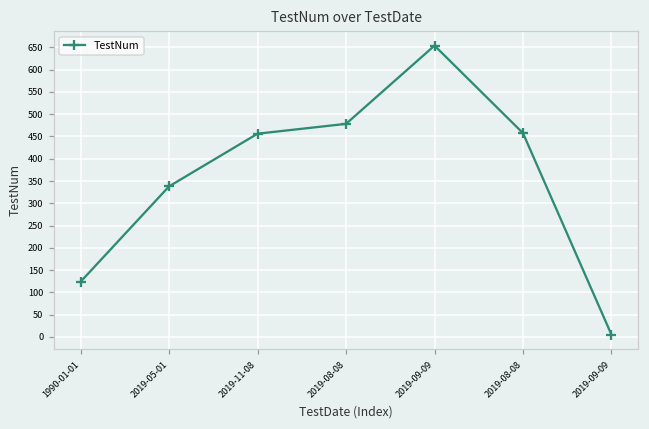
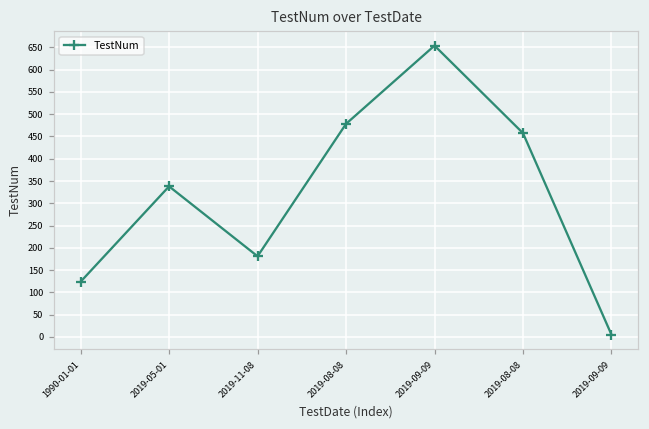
  {
    "1990-01-01": 120,
    "2019-05-01": 340,
-   "2019-11-08": 460
+   "2019-11-08": 180
  }
